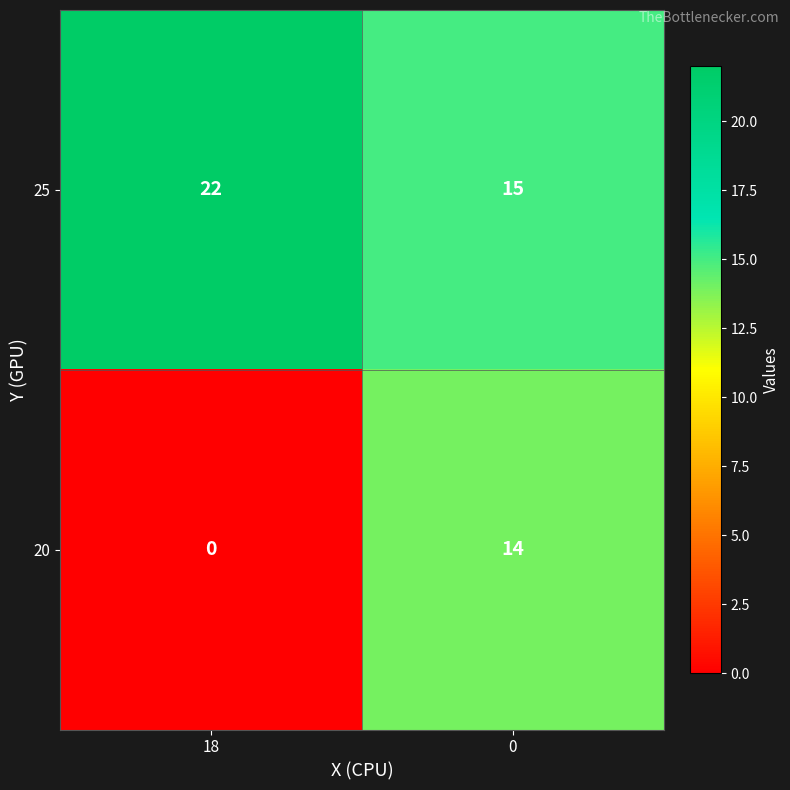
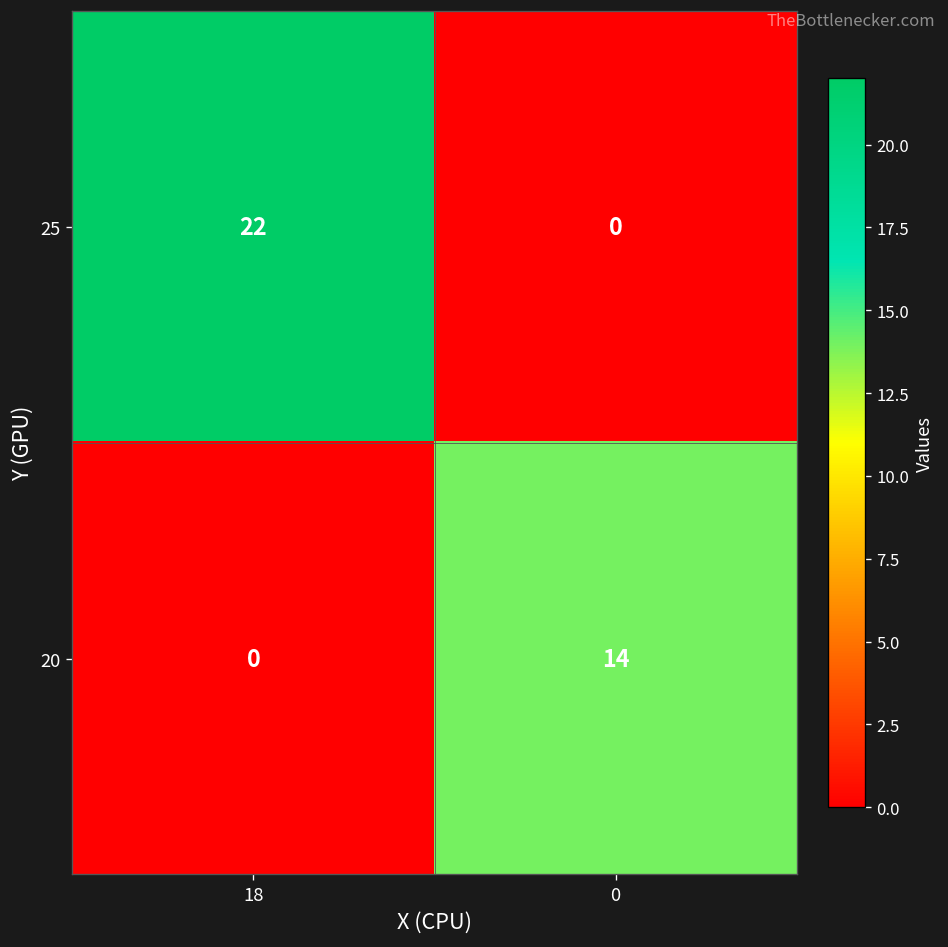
  {
    "25": {
      "18": 22,
-     "0": 15
+     "0": 0
    },
    "20": {
      "18": 0,
      "0": 14
    }
  }
